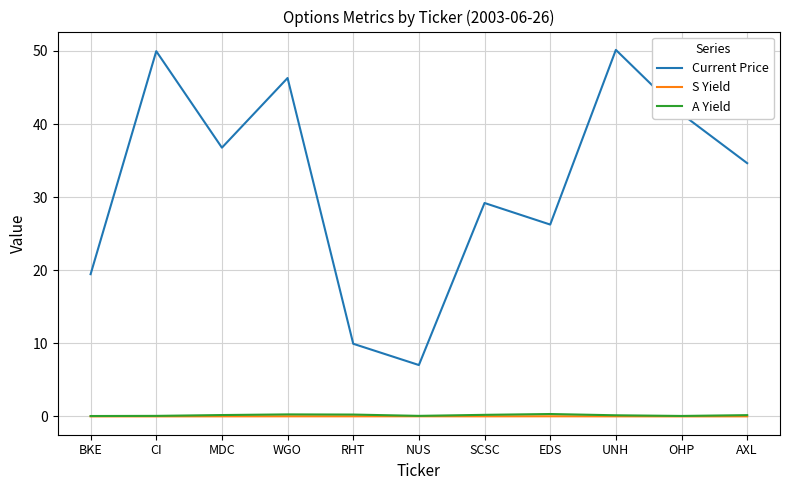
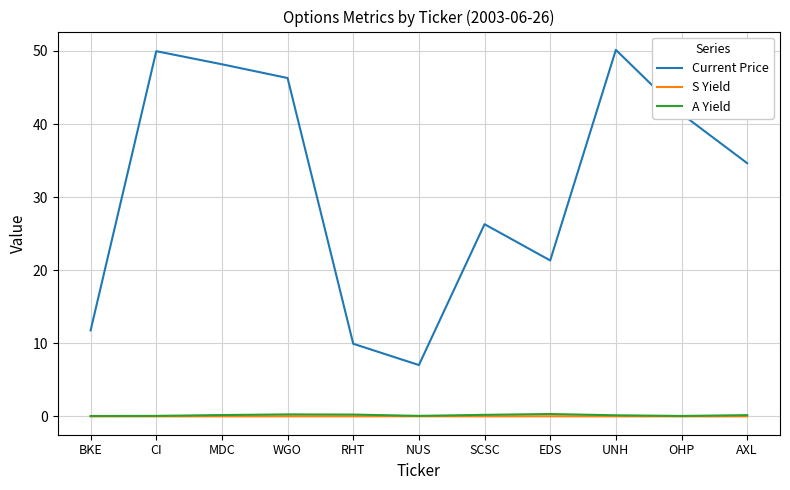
  {
    "Current Price": {
-     "BKE": 19,
+     "BKE": 12,
      "CI": 50,
-     "MDC": 37,
+     "MDC": 48,
      "WGO": 46,
      "RHT": 10,
      "NUS": 7,
-     "SCSC": 29,
-     "EDS": 26,
+     "SCSC": 26,
+     "EDS": 21,
      "UNH": 50,
      "AXL": 35
    }
  }
